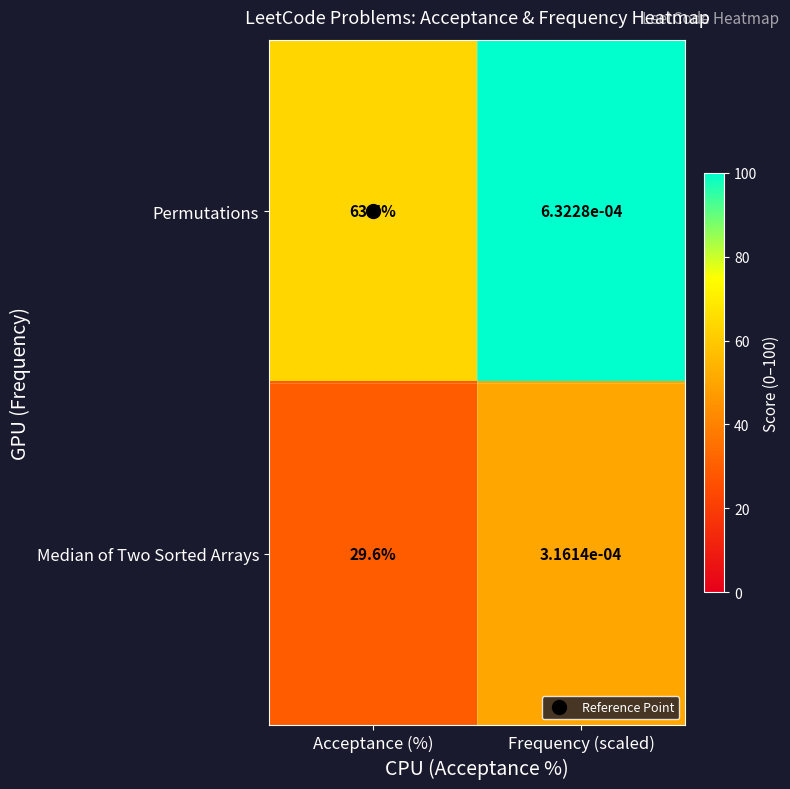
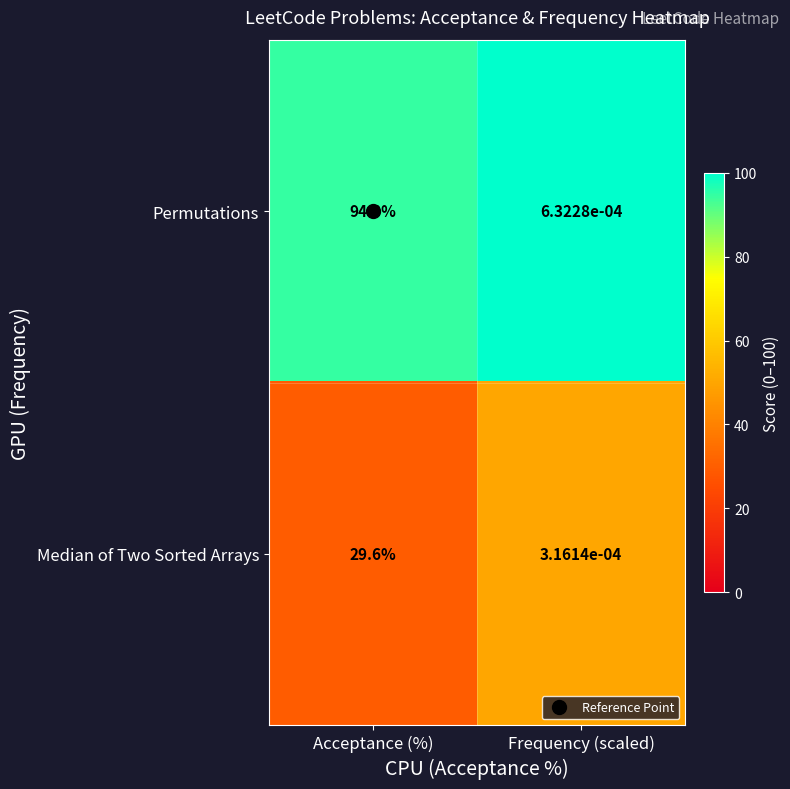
  {
    "Permutations": {
-     "Acceptance (%)": "63.5%",
+     "Acceptance (%)": "94.8%",
      "Frequency (scaled)": "6.3228e-04"
    },
    "Median of Two Sorted Arrays": {
      "Acceptance (%)": "29.6%",
      "Frequency (scaled)": "3.1614e-04"
    }
  }
